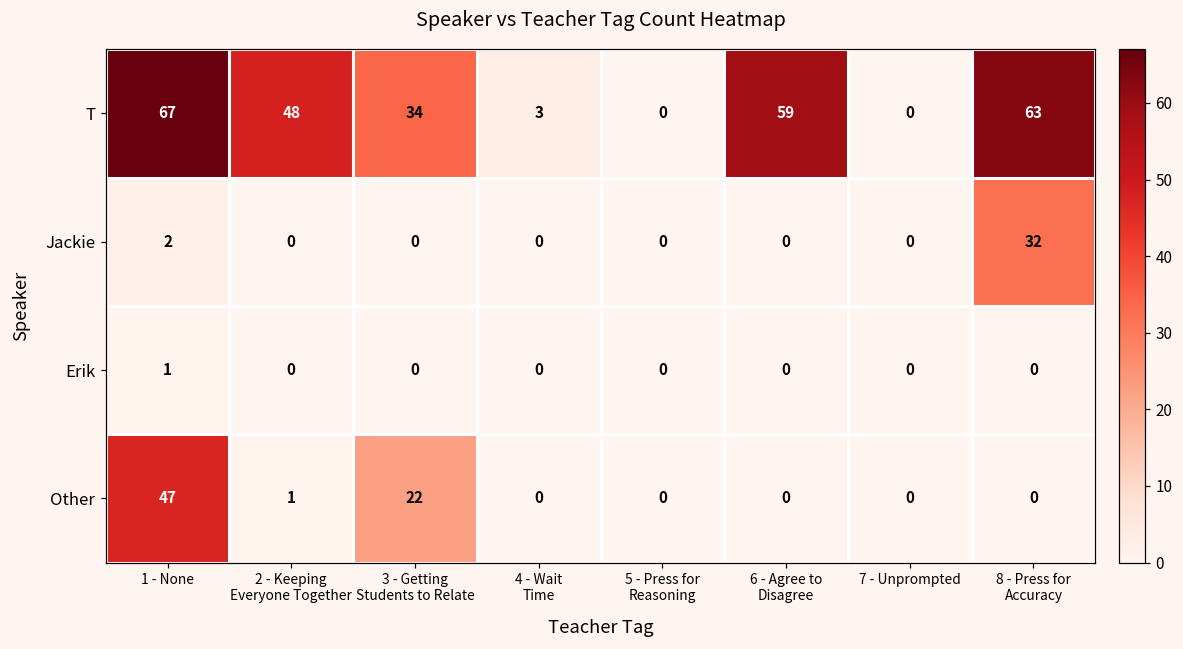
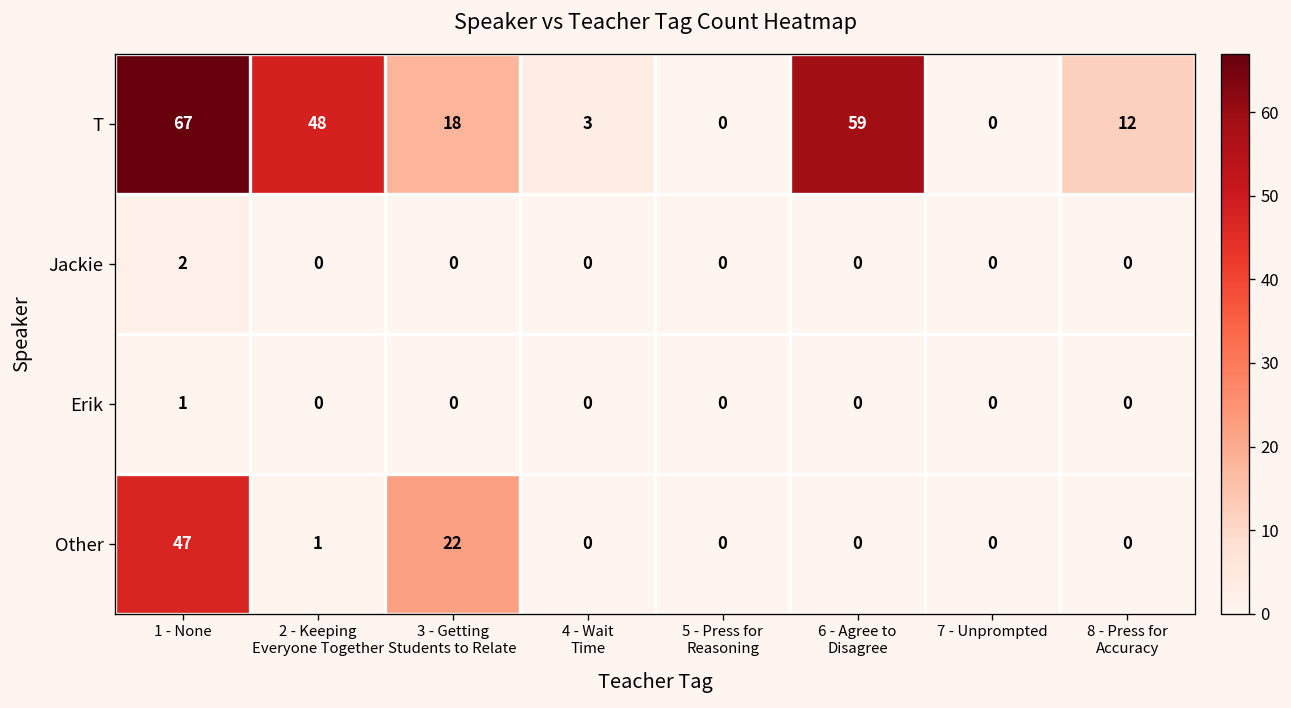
  {
    "T": {
      "1 - None": 67,
      "2 - Keeping Everyone Together": 48,
-     "3 - Getting Students to Relate": 34,
+     "3 - Getting Students to Relate": 18,
      "4 - Wait Time": 3,
      "5 - Press for Reasoning": 0,
      "6 - Agree to Disagree": 59,
      "7 - Unprompted": 0,
-     "8 - Press for Accuracy": 63
+     "8 - Press for Accuracy": 12
    },
    "Jackie": {
      "1 - None": 2,
      "2 - Keeping Everyone Together": 0,
      "3 - Getting Students to Relate": 0,
      "4 - Wait Time": 0,
      "5 - Press for Reasoning": 0,
      "6 - Agree to Disagree": 0,
      "7 - Unprompted": 0,
-     "8 - Press for Accuracy": 32
+     "8 - Press for Accuracy": 0
    },
    "Erik": {
      "1 - None": 1,
      "2 - Keeping Everyone Together": 0,
      "3 - Getting Students to Relate": 0,
      "4 - Wait Time": 0,
      "5 - Press for Reasoning": 0,
      "6 - Agree to Disagree": 0,
      "7 - Unprompted": 0,
      "8 - Press for Accuracy": 0
    },
    "Other": {
      "1 - None": 47,
      "2 - Keeping Everyone Together": 1,
      "3 - Getting Students to Relate": 22,
      "4 - Wait Time": 0,
      "5 - Press for Reasoning": 0,
      "6 - Agree to Disagree": 0,
      "7 - Unprompted": 0,
      "8 - Press for Accuracy": 0
    }
  }
